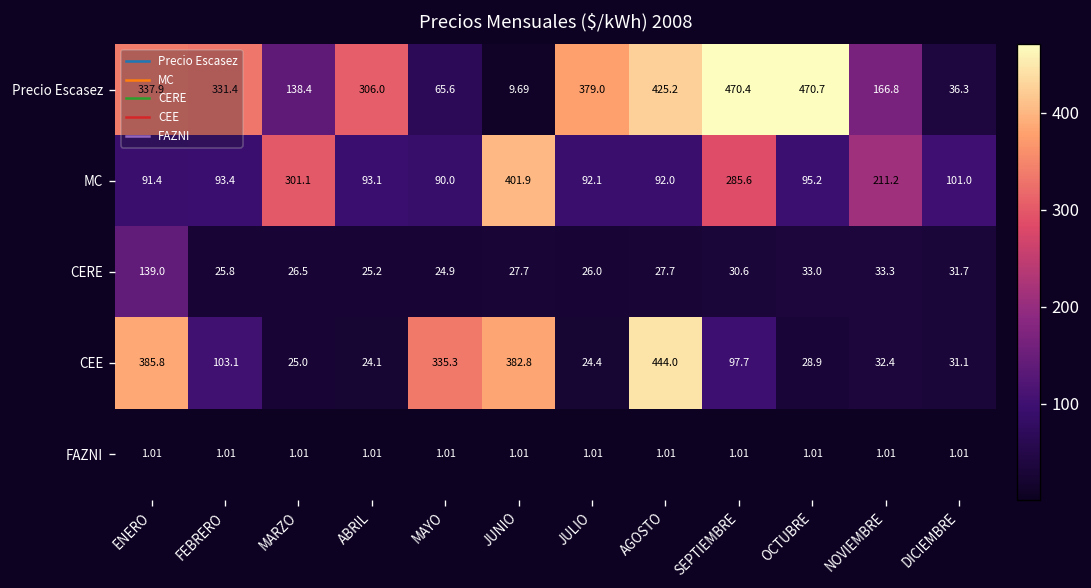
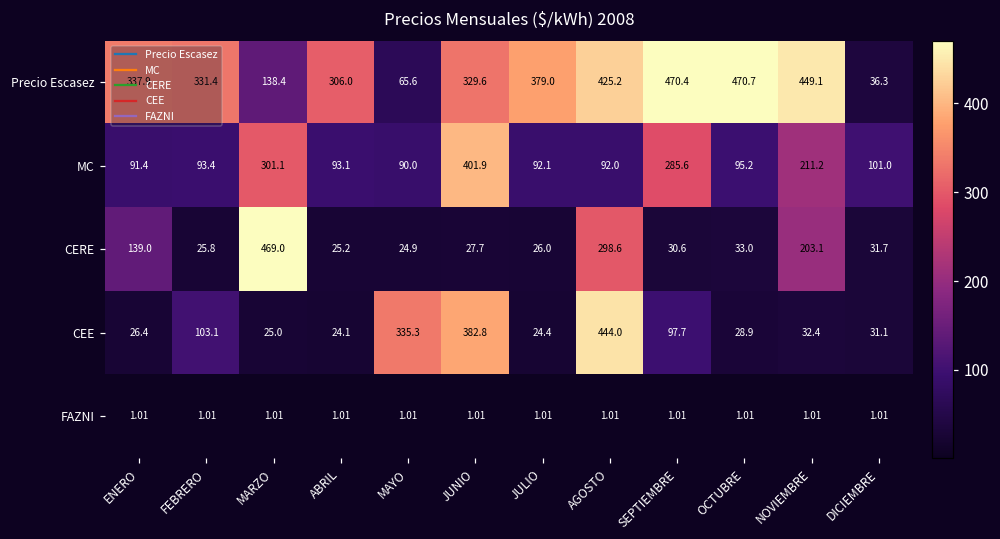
  {
    "Precio Escasez": {
      "MARZO": 138.4,
      "ABRIL": 306.0,
      "MAYO": 65.6,
-     "JUNIO": 9.69,
+     "JUNIO": 329.6,
      "JULIO": 379.0,
      "AGOSTO": 425.2,
      "SEPTIEMBRE": 470.4,
      "OCTUBRE": 470.7,
-     "NOVIEMBRE": 166.8,
+     "NOVIEMBRE": 449.1,
      "DICIEMBRE": 36.3
    },
    "MC": {
      "ENERO": 91.4,
      "FEBRERO": 93.4,
      "MARZO": 301.1,
      "ABRIL": 93.1,
      "MAYO": 90.0,
      "JUNIO": 401.9,
      "JULIO": 92.1,
      "AGOSTO": 92.0,
      "SEPTIEMBRE": 285.6,
      "OCTUBRE": 95.2,
      "NOVIEMBRE": 211.2,
      "DICIEMBRE": 101.0
    },
    "CERE": {
      "ENERO": 139.0,
      "FEBRERO": 25.8,
-     "MARZO": 26.5,
+     "MARZO": 469.0,
      "ABRIL": 25.2,
      "MAYO": 24.9,
      "JUNIO": 27.7,
      "JULIO": 26.0,
-     "AGOSTO": 27.7,
+     "AGOSTO": 298.6,
      "SEPTIEMBRE": 30.6,
      "OCTUBRE": 33.0,
-     "NOVIEMBRE": 33.3,
+     "NOVIEMBRE": 203.1,
      "DICIEMBRE": 31.7
    },
    "CEE": {
-     "ENERO": 385.8,
+     "ENERO": 26.4,
      "FEBRERO": 103.1,
      "MARZO": 25.0,
      "ABRIL": 24.1,
      "MAYO": 335.3,
      "JUNIO": 382.8,
      "JULIO": 24.4,
      "AGOSTO": 444.0,
      "SEPTIEMBRE": 97.7,
      "OCTUBRE": 28.9,
      "NOVIEMBRE": 32.4,
      "DICIEMBRE": 31.1
    },
    "FAZNI": {
      "ENERO": 1.01,
      "FEBRERO": 1.01,
      "MARZO": 1.01,
      "ABRIL": 1.01,
      "MAYO": 1.01,
      "JUNIO": 1.01,
      "JULIO": 1.01,
      "AGOSTO": 1.01,
      "SEPTIEMBRE": 1.01,
      "OCTUBRE": 1.01,
      "NOVIEMBRE": 1.01,
      "DICIEMBRE": 1.01
    }
  }
